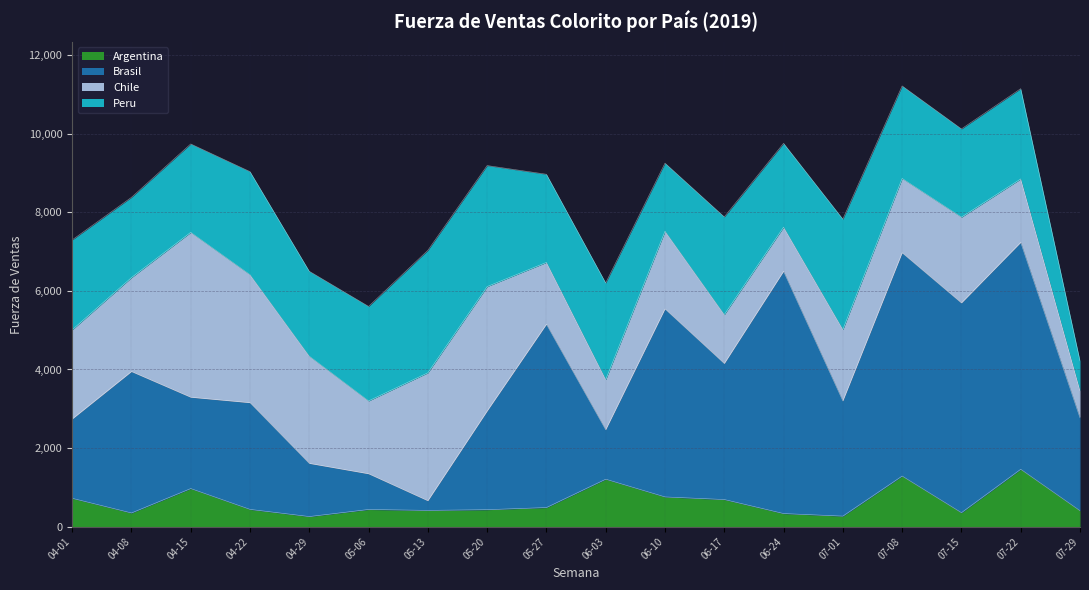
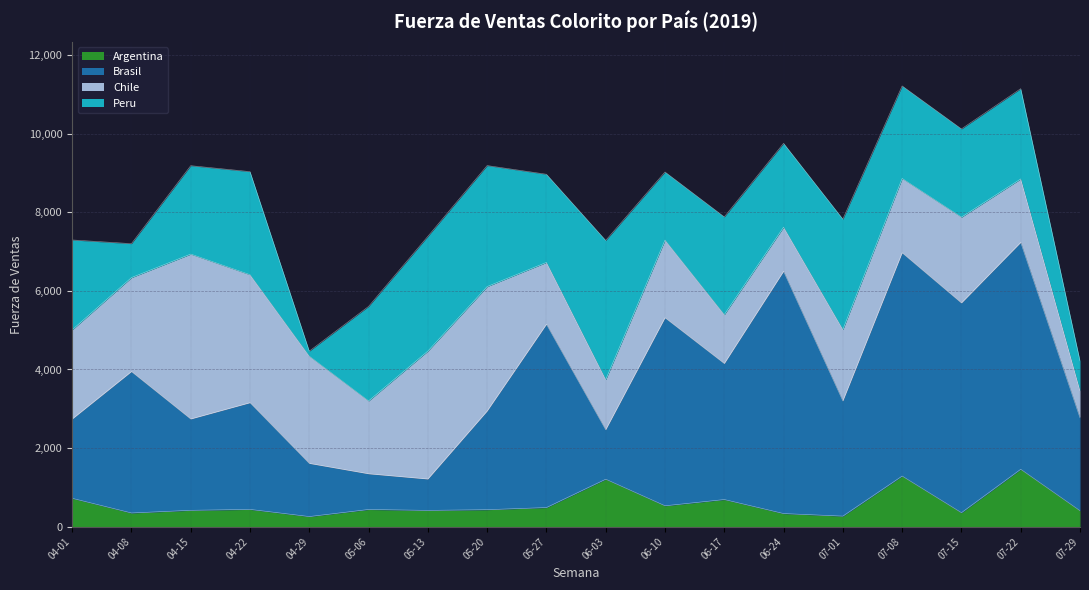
  {
    "Argentina": {
      "04-01": "700",
      "04-08": "300",
-     "04-15": "1,000",
+     "04-15": "400",
      "04-22": "400",
      "04-29": "300",
      "05-06": "400",
      "05-13": "400",
      "05-20": "400",
      "05-27": "500",
      "06-03": "1,200",
-     "06-10": "800",
+     "06-10": "500",
      "06-17": "700",
      "06-24": "300",
      "07-01": "300",
      "07-08": "1,300",
      "07-15": "400",
      "07-22": "1,500",
      "07-29": "400"
    },
    "Brasil": {
      "04-01": "2,000",
      "04-08": "3,600",
      "04-15": "2,300",
      "04-22": "2,700",
      "04-29": "1,400",
      "05-06": "900",
-     "05-13": "200",
+     "05-13": "800",
      "05-20": "2,500",
      "05-27": "4,700",
      "06-03": "1,300",
      "06-10": "4,800",
      "06-17": "3,500",
      "06-24": "6,200",
      "07-01": "2,900",
      "07-08": "5,700",
      "07-15": "5,300",
      "07-22": "5,800",
      "07-29": "2,400"
    },
    "Chile": {
      "04-01": "2,300",
      "04-08": "2,400",
      "04-15": "4,200",
      "04-22": "3,300",
      "04-29": "2,700",
      "05-06": "1,900",
      "05-13": "3,300",
      "05-20": "3,200",
      "05-27": "1,600",
      "06-03": "1,300",
      "06-10": "2,000",
      "06-17": "1,200",
      "06-24": "1,100",
      "07-01": "1,800",
      "07-08": "1,900",
      "07-15": "2,200",
      "07-22": "1,600",
      "07-29": "700"
    },
    "Peru": {
      "04-01": "2,300",
-     "04-08": "2,000",
+     "04-08": "900",
      "04-15": "2,200",
      "04-22": "2,600",
-     "04-29": "2,200",
+     "04-29": "100",
      "05-06": "2,400",
-     "05-13": "3,100",
+     "05-13": "2,900",
      "05-20": "3,100",
      "05-27": "2,200",
-     "06-03": "2,500",
+     "06-03": "3,500",
      "06-10": "1,700",
      "06-17": "2,500",
      "06-24": "2,100",
      "07-01": "2,800",
      "07-08": "2,400",
      "07-15": "2,200",
      "07-22": "2,300",
      "07-29": "800"
    }
  }
